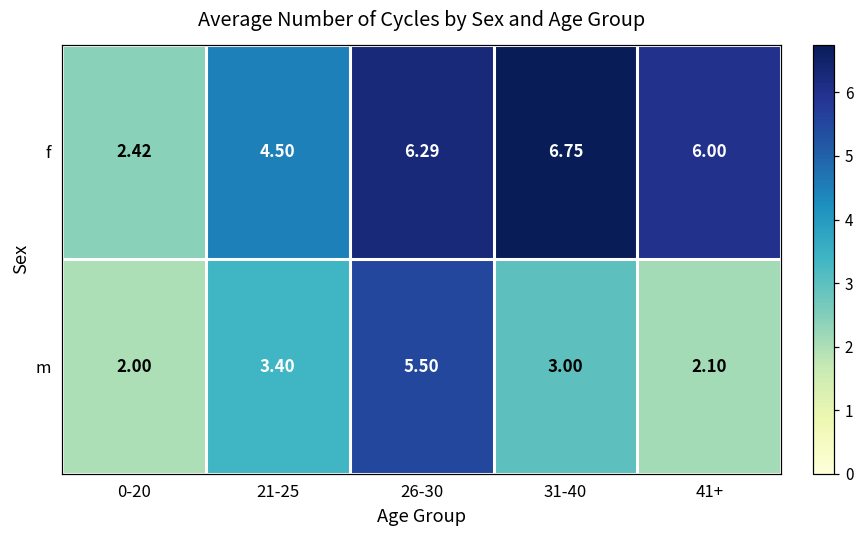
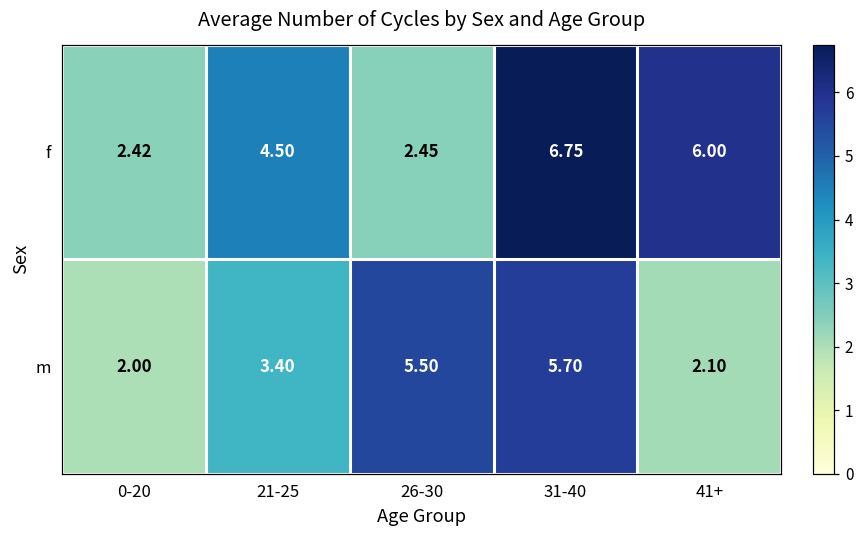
  {
    "f": {
      "0-20": 2.42,
      "21-25": 4.50,
-     "26-30": 6.29,
+     "26-30": 2.45,
      "31-40": 6.75,
      "41+": 6.00
    },
    "m": {
      "0-20": 2.00,
      "21-25": 3.40,
      "26-30": 5.50,
-     "31-40": 3.00,
+     "31-40": 5.70,
      "41+": 2.10
    }
  }
